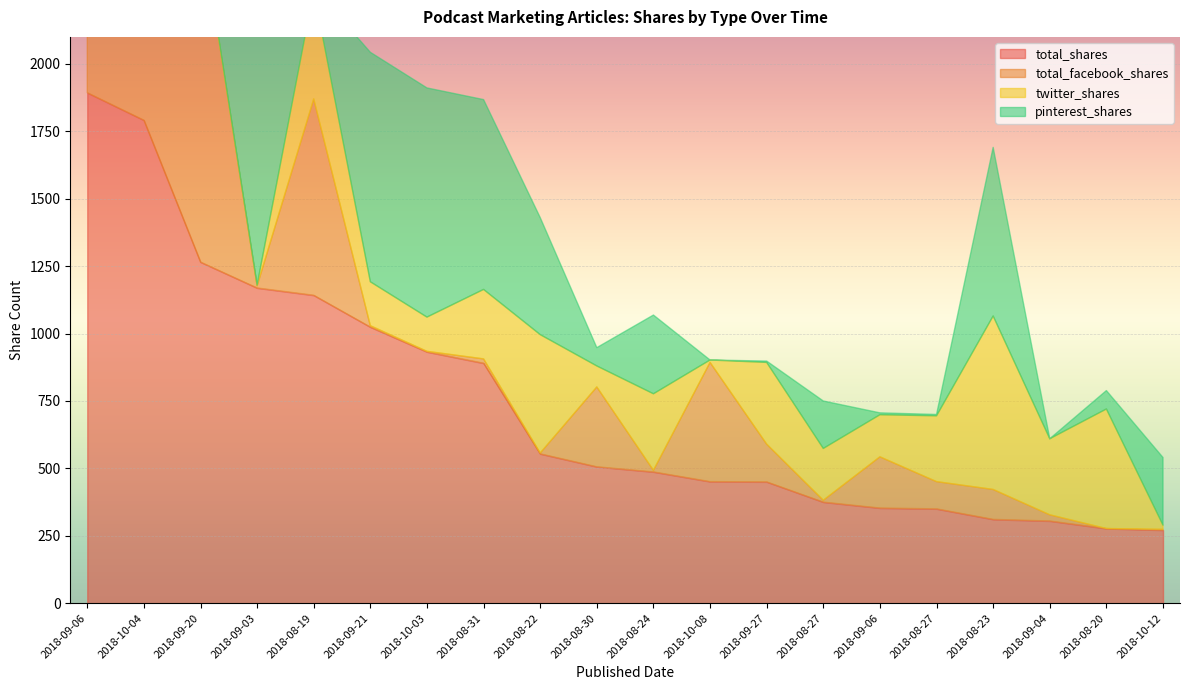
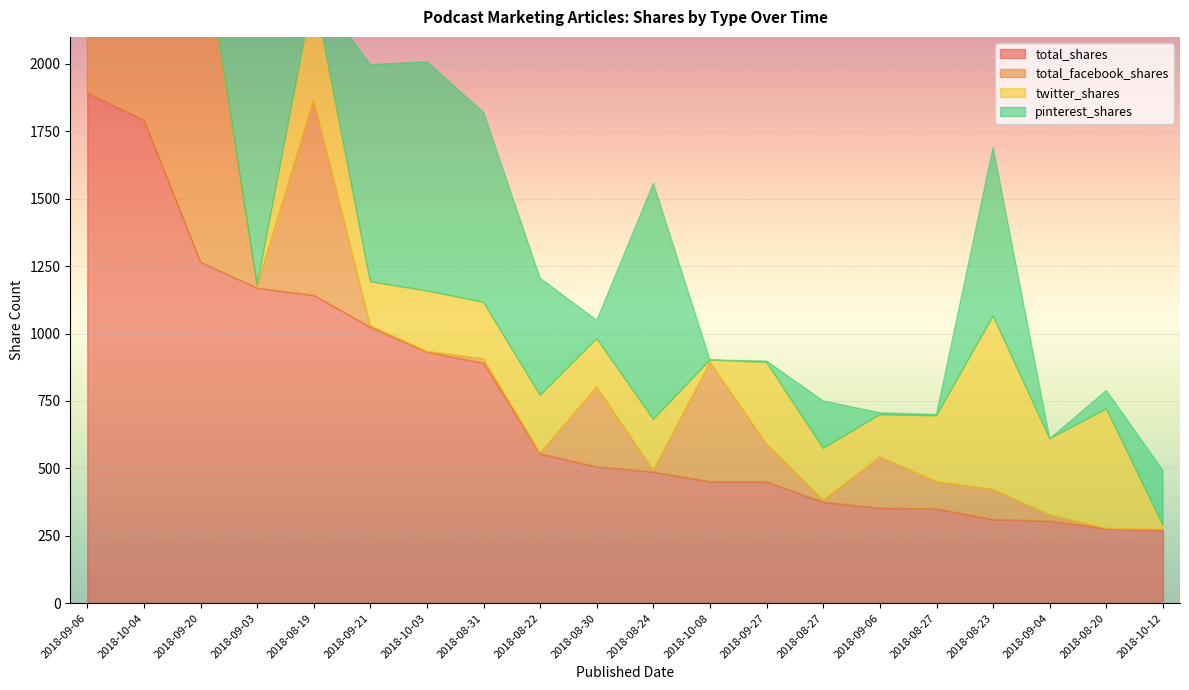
  {
    "twitter_shares": {
      "2018-09-21": 160,
-     "2018-10-03": 130,
-     "2018-08-31": 260,
-     "2018-08-22": 440,
-     "2018-08-30": 80,
-     "2018-08-24": 280,
+     "2018-10-03": 220,
+     "2018-08-31": 210,
+     "2018-08-22": 210,
+     "2018-08-30": 180,
+     "2018-08-24": 190,
      "2018-08-23": 640,
      "2018-08-20": 440,
      "2018-10-12": 20
    },
    "pinterest_shares": {
-     "2018-09-21": 850,
+     "2018-09-21": 810,
      "2018-10-03": 850,
      "2018-08-31": 700,
      "2018-08-22": 430,
      "2018-08-30": 70,
-     "2018-08-24": 290,
+     "2018-08-24": 870,
      "2018-08-23": 630,
      "2018-08-20": 70,
-     "2018-10-12": 250
+     "2018-10-12": 200
    }
  }
